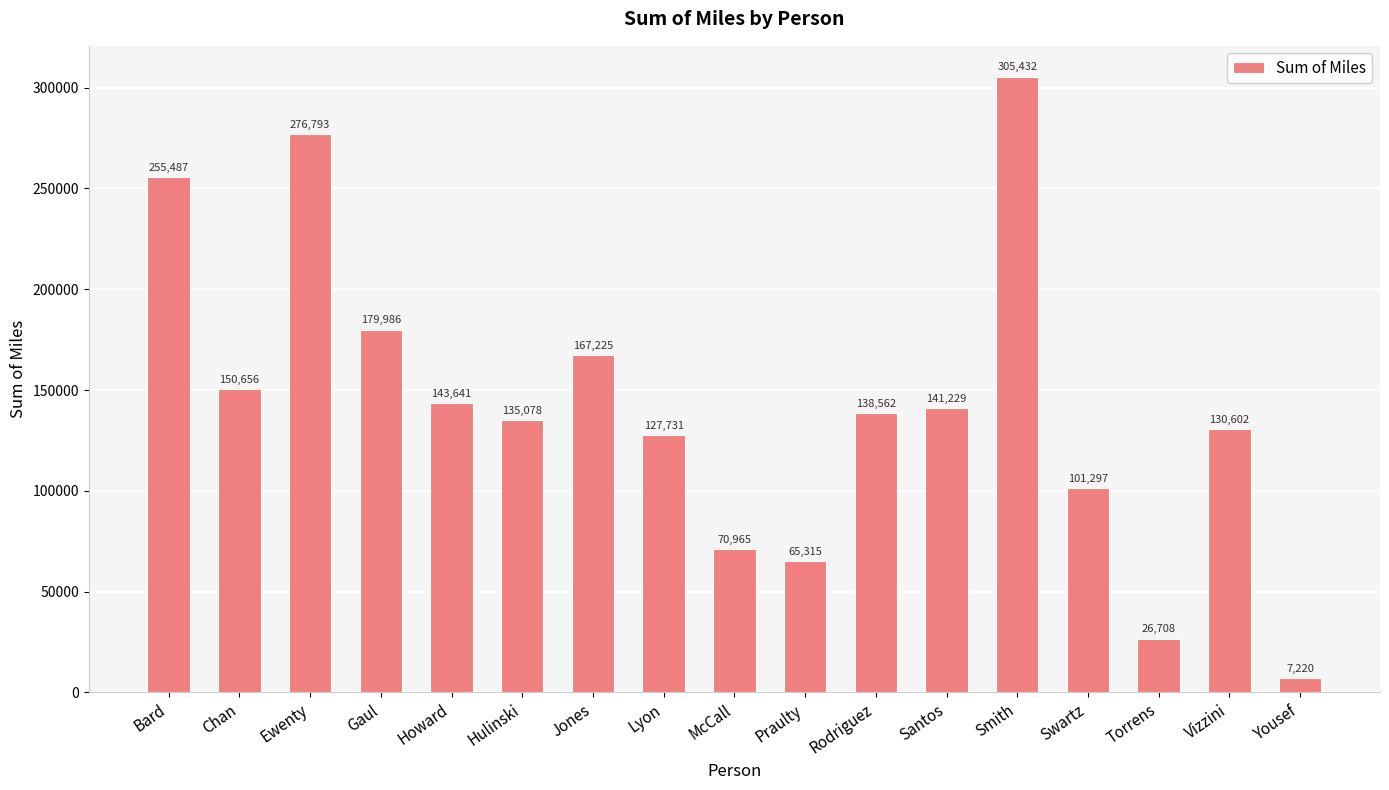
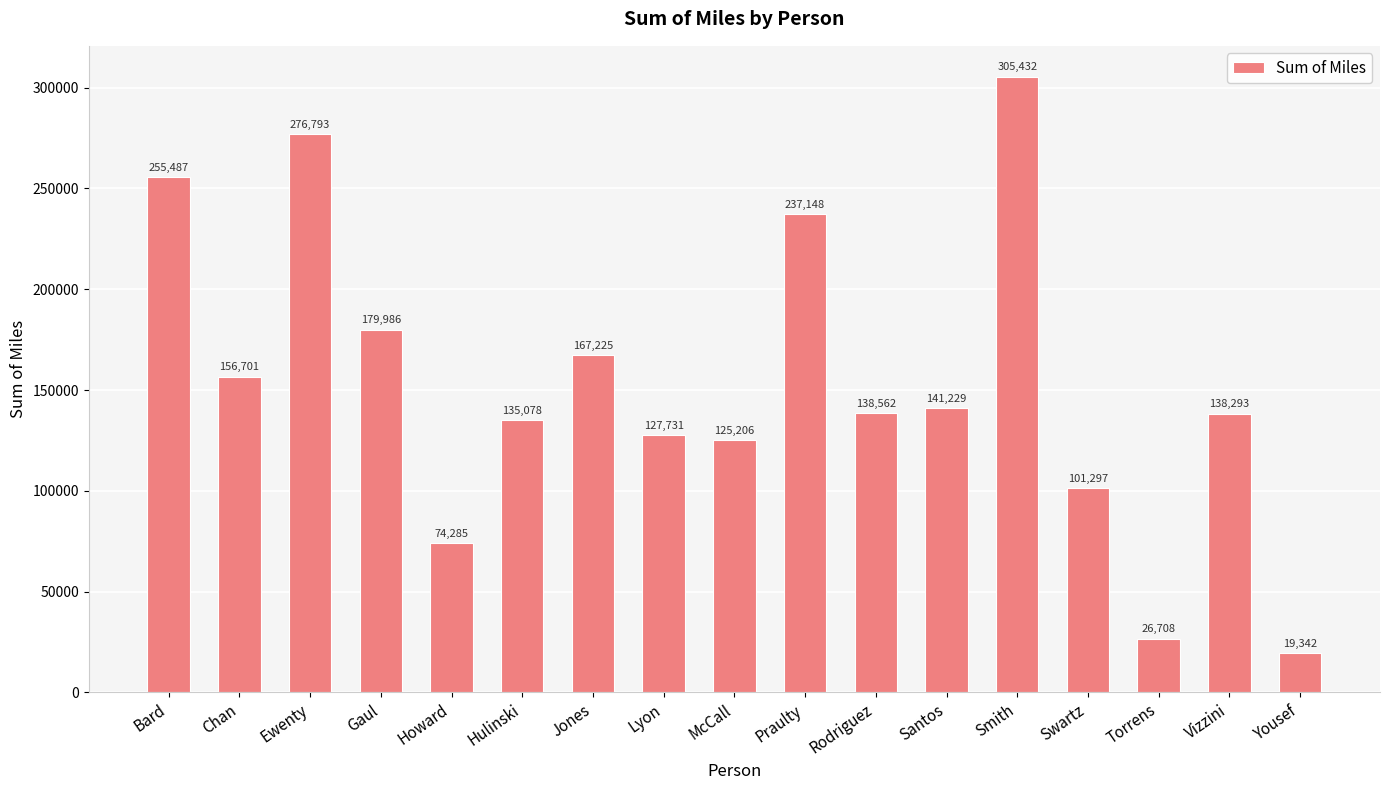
  {
    "Bard": "255,487",
-   "Chan": "150,656",
+   "Chan": "156,701",
    "Ewenty": "276,793",
    "Gaul": "179,986",
-   "Howard": "143,641",
+   "Howard": "74,285",
    "Hulinski": "135,078",
    "Jones": "167,225",
    "Lyon": "127,731",
-   "McCall": "70,965",
-   "Praulty": "65,315",
+   "McCall": "125,206",
+   "Praulty": "237,148",
    "Rodriguez": "138,562",
    "Santos": "141,229",
    "Smith": "305,432",
    "Swartz": "101,297",
    "Torrens": "26,708",
-   "Vizzini": "130,602",
-   "Yousef": "7,220"
+   "Vizzini": "138,293",
+   "Yousef": "19,342"
  }
